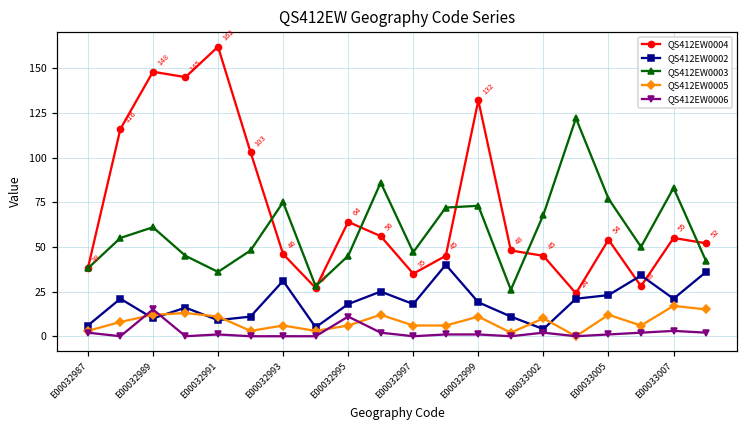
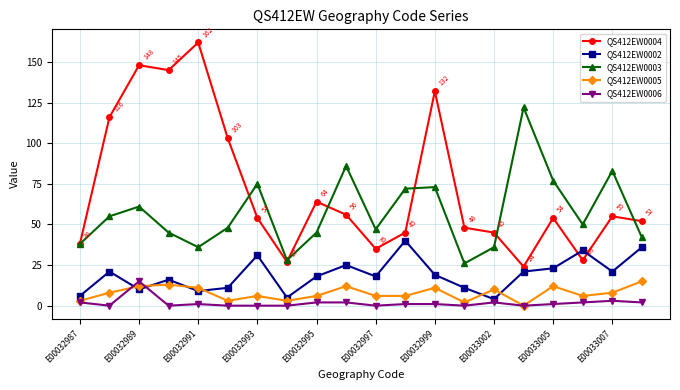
  {
    "QS412EW0004": {
      "E00032989": 148,
      "E00032991": 162,
-     "E00032993": 46,
+     "E00032993": 54,
      "E00032995": 64,
      "E00032997": 35,
      "E00032999": 132,
      "E00033002": 45,
      "E00033005": 54,
      "E00033007": 55
    },
    "QS412EW0002": {
      "E00032987": 6,
      "E00032989": 10,
      "E00032991": 9,
      "E00032993": 31,
      "E00032995": 18,
      "E00032997": 18,
      "E00032999": 19,
      "E00033002": 4,
      "E00033005": 23,
      "E00033007": 21
    },
    "QS412EW0003": {
      "E00032989": 61,
      "E00032991": 36,
      "E00032993": 75,
      "E00032995": 45,
      "E00032997": 47,
      "E00032999": 73,
-     "E00033002": 68,
+     "E00033002": 36,
      "E00033005": 77,
      "E00033007": 83
    },
    "QS412EW0005": {
      "E00032989": 12,
      "E00032991": 11,
      "E00032993": 6,
      "E00032995": 6,
      "E00032997": 6,
      "E00032999": 11,
      "E00033002": 10,
      "E00033005": 12,
-     "E00033007": 17
+     "E00033007": 8
    },
    "QS412EW0006": {
      "E00032989": 15,
      "E00032991": 1,
      "E00032993": 0,
-     "E00032995": 11,
+     "E00032995": 2,
      "E00032997": 0,
      "E00032999": 1,
      "E00033002": 2,
      "E00033005": 1,
      "E00033007": 3
    }
  }
